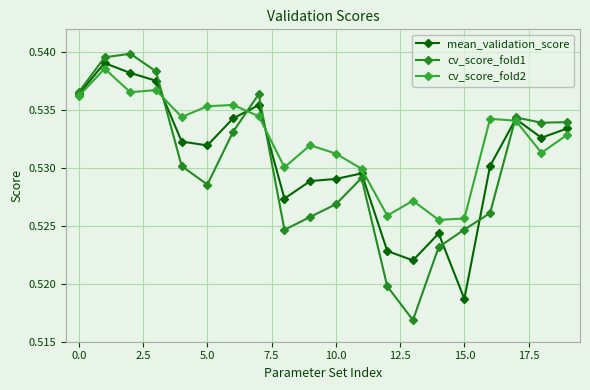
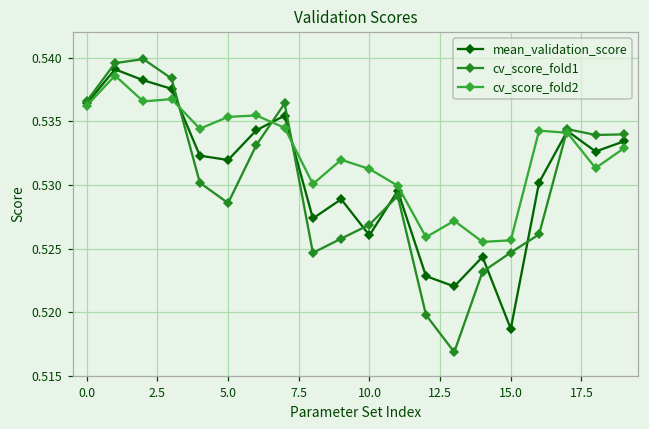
  {
    "mean_validation_score": {
      "5.0": 0.5320,
-     "10.0": 0.5291,
+     "10.0": 0.5260,
      "15.0": 0.5187
    }
  }
